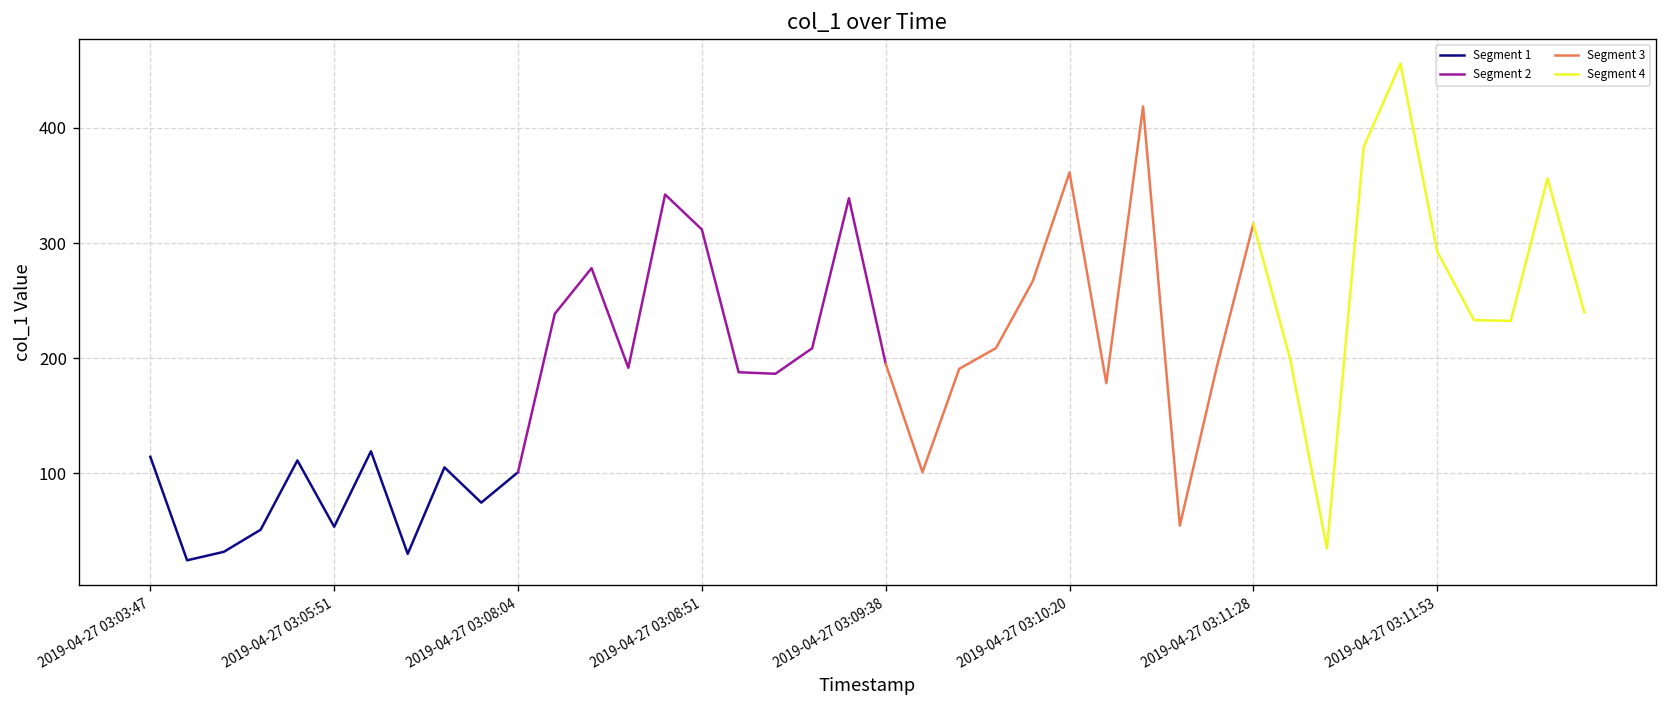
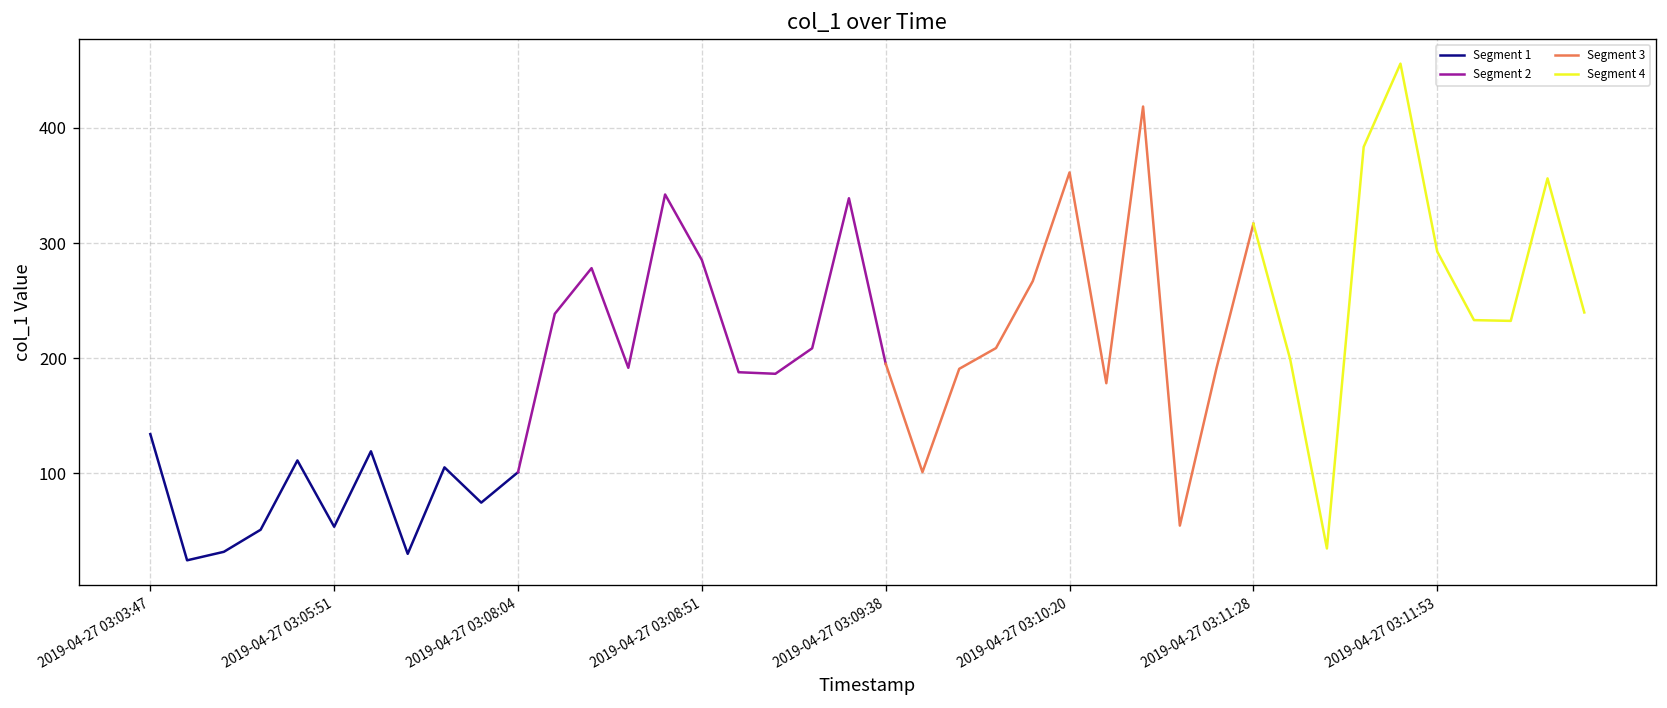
  {
    "Segment 1": {
-     "2019-04-27 03:03:47": 110,
+     "2019-04-27 03:03:47": 130,
      "2019-04-27 03:05:51": 50
    },
    "Segment 2": {
-     "2019-04-27 03:08:51": 310
+     "2019-04-27 03:08:51": 290
    },
    "Segment 3": {
      "2019-04-27 03:10:20": 360
    },
    "Segment 4": {
      "2019-04-27 03:11:53": 290
    }
  }
